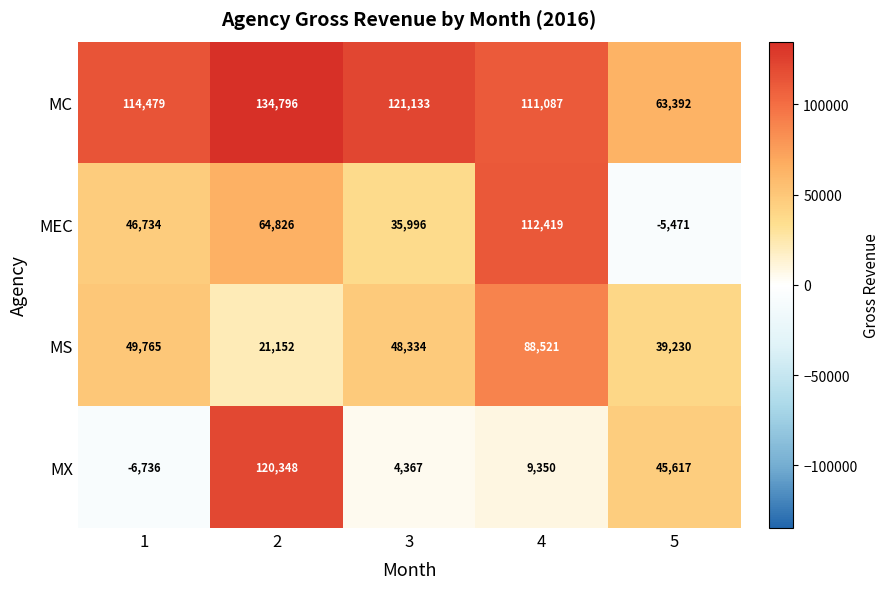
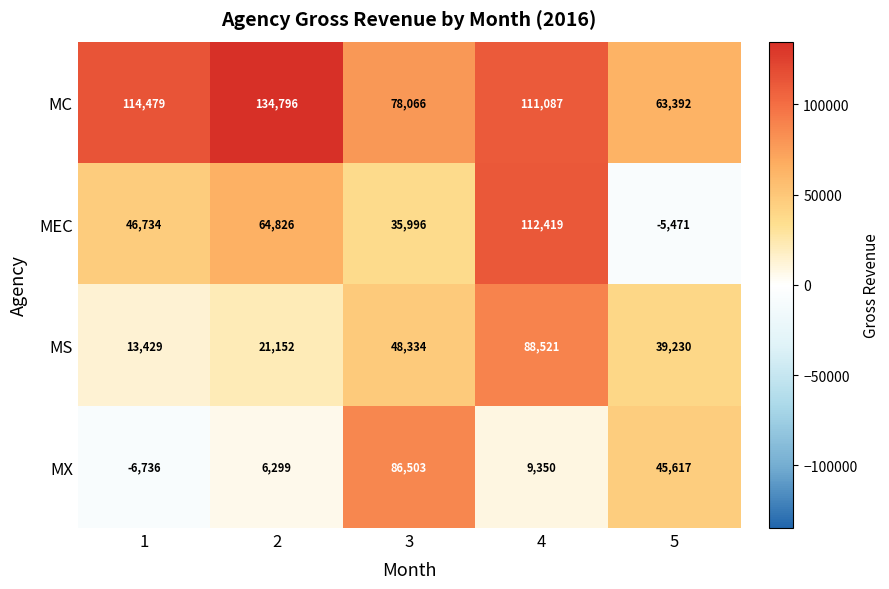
  {
    "MC": {
      "1": "114,479",
      "2": "134,796",
-     "3": "121,133",
+     "3": "78,066",
      "4": "111,087",
      "5": "63,392"
    },
    "MEC": {
      "1": "46,734",
      "2": "64,826",
      "3": "35,996",
      "4": "112,419",
      "5": "-5,471"
    },
    "MS": {
-     "1": "49,765",
+     "1": "13,429",
      "2": "21,152",
      "3": "48,334",
      "4": "88,521",
      "5": "39,230"
    },
    "MX": {
      "1": "-6,736",
-     "2": "120,348",
-     "3": "4,367",
+     "2": "6,299",
+     "3": "86,503",
      "4": "9,350",
      "5": "45,617"
    }
  }
